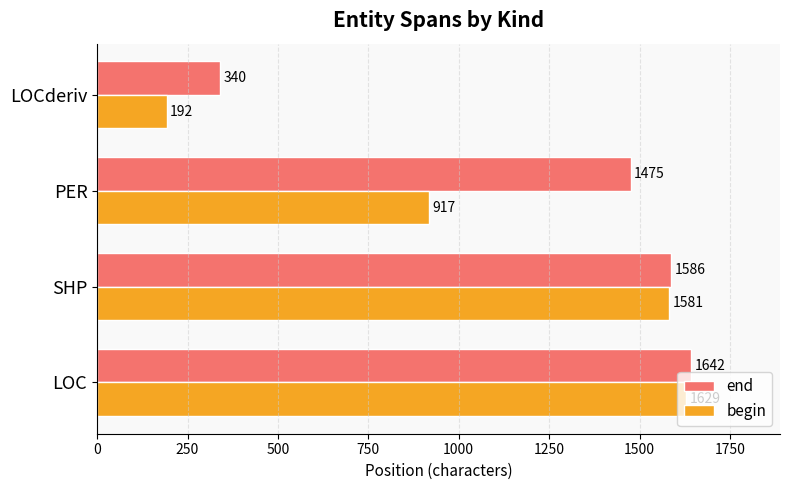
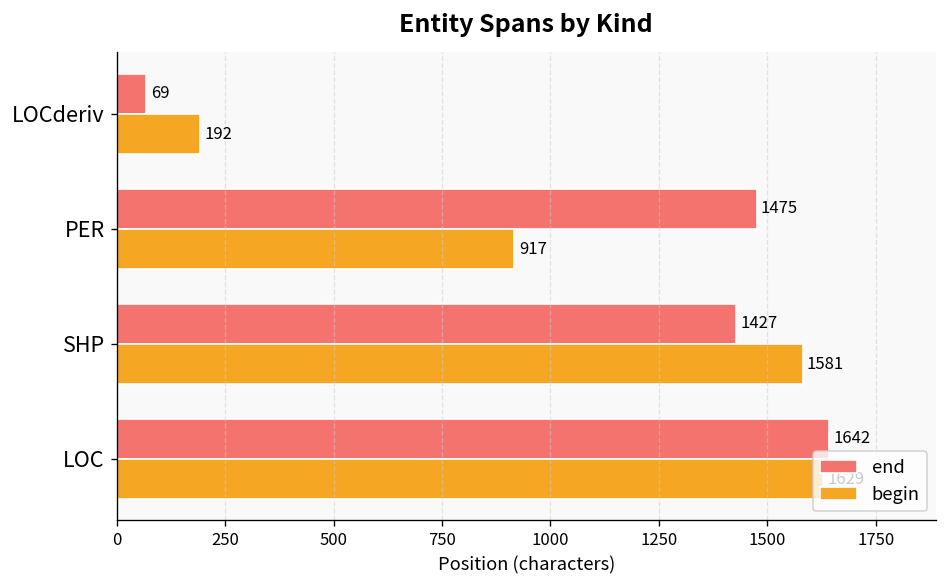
  {
    "end": {
-     "LOCderiv": 340,
+     "LOCderiv": 69,
      "PER": 1475,
-     "SHP": 1586
+     "SHP": 1427
    },
    "begin": {
      "LOCderiv": 192,
      "PER": 917,
      "SHP": 1581
    }
  }
